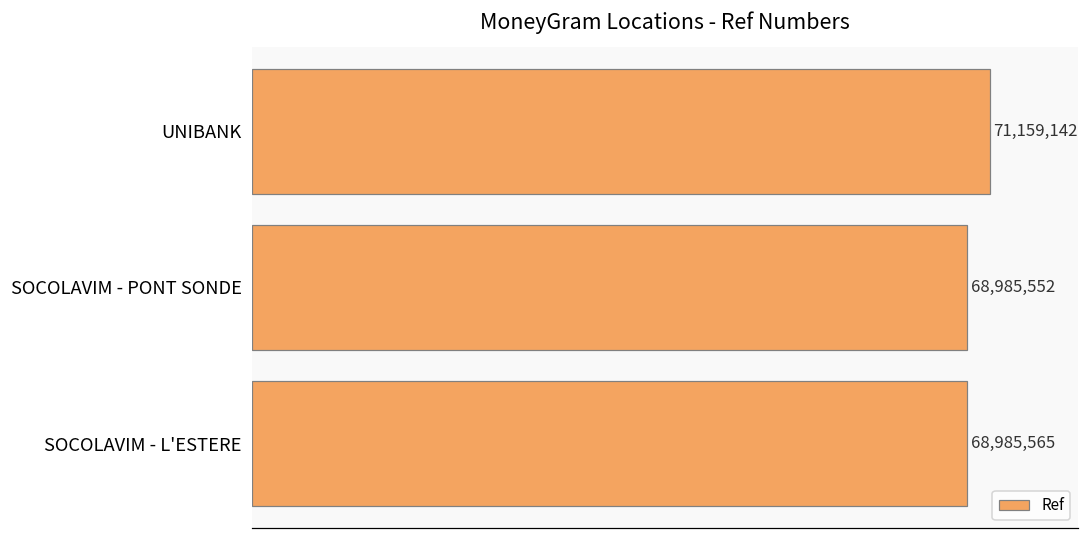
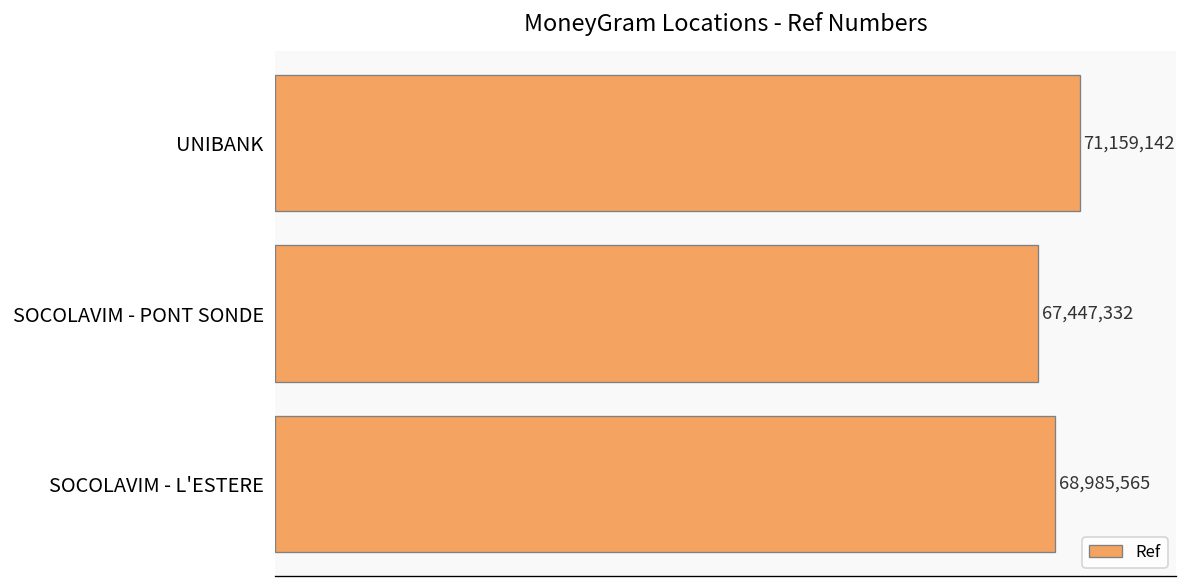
  {
    "UNIBANK": "71,159,142",
-   "SOCOLAVIM - PONT SONDE": "68,985,552",
+   "SOCOLAVIM - PONT SONDE": "67,447,332",
    "SOCOLAVIM - L'ESTERE": "68,985,565"
  }
